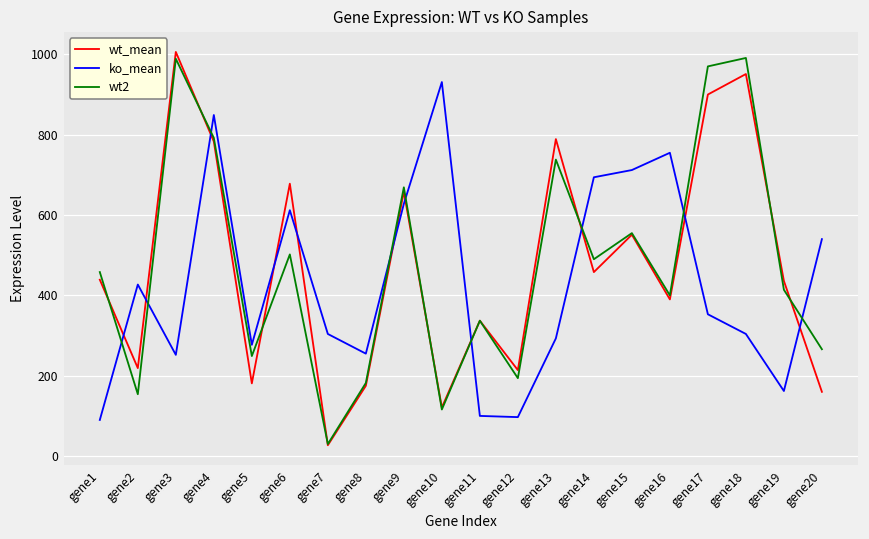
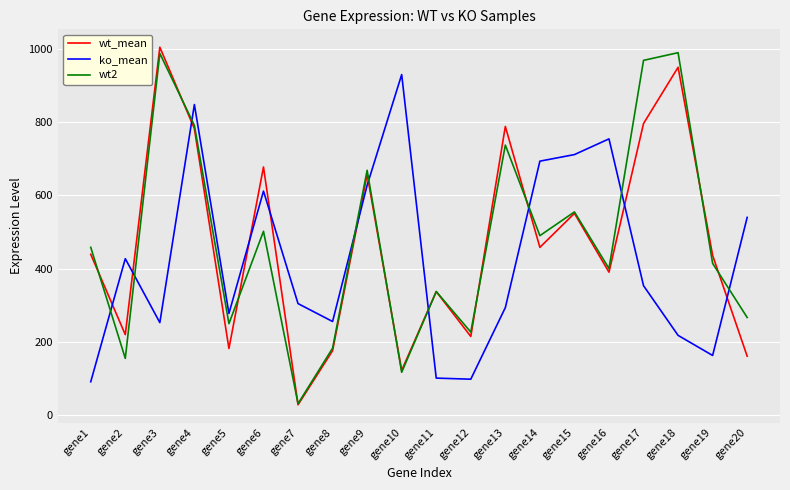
  {
    "wt_mean": {
      "gene1": 440,
      "gene2": 220,
      "gene3": 1010,
      "gene4": 780,
      "gene5": 180,
      "gene6": 680,
      "gene9": 660,
      "gene12": 210,
      "gene13": 790,
      "gene14": 460,
      "gene16": 390,
-     "gene17": 900,
+     "gene17": 800,
      "gene18": 950,
      "gene19": 440,
      "gene20": 160
    },
    "ko_mean": {
      "gene1": 90,
      "gene2": 430,
      "gene3": 250,
      "gene4": 850,
      "gene5": 280,
      "gene6": 610,
      "gene7": 300,
      "gene8": 260,
      "gene9": 630,
      "gene10": 930,
      "gene11": 100,
      "gene12": 100,
      "gene13": 290,
      "gene14": 690,
      "gene15": 710,
      "gene16": 760,
      "gene17": 350,
-     "gene18": 300,
+     "gene18": 220,
      "gene19": 160,
      "gene20": 540
    },
    "wt2": {
      "gene1": 460,
      "gene2": 150,
      "gene3": 990,
      "gene4": 790,
      "gene5": 250,
      "gene6": 500,
      "gene9": 670,
-     "gene12": 190,
+     "gene12": 230,
      "gene13": 740,
      "gene14": 490,
      "gene16": 400,
      "gene17": 970,
      "gene18": 990,
      "gene19": 410,
      "gene20": 270
    }
  }
